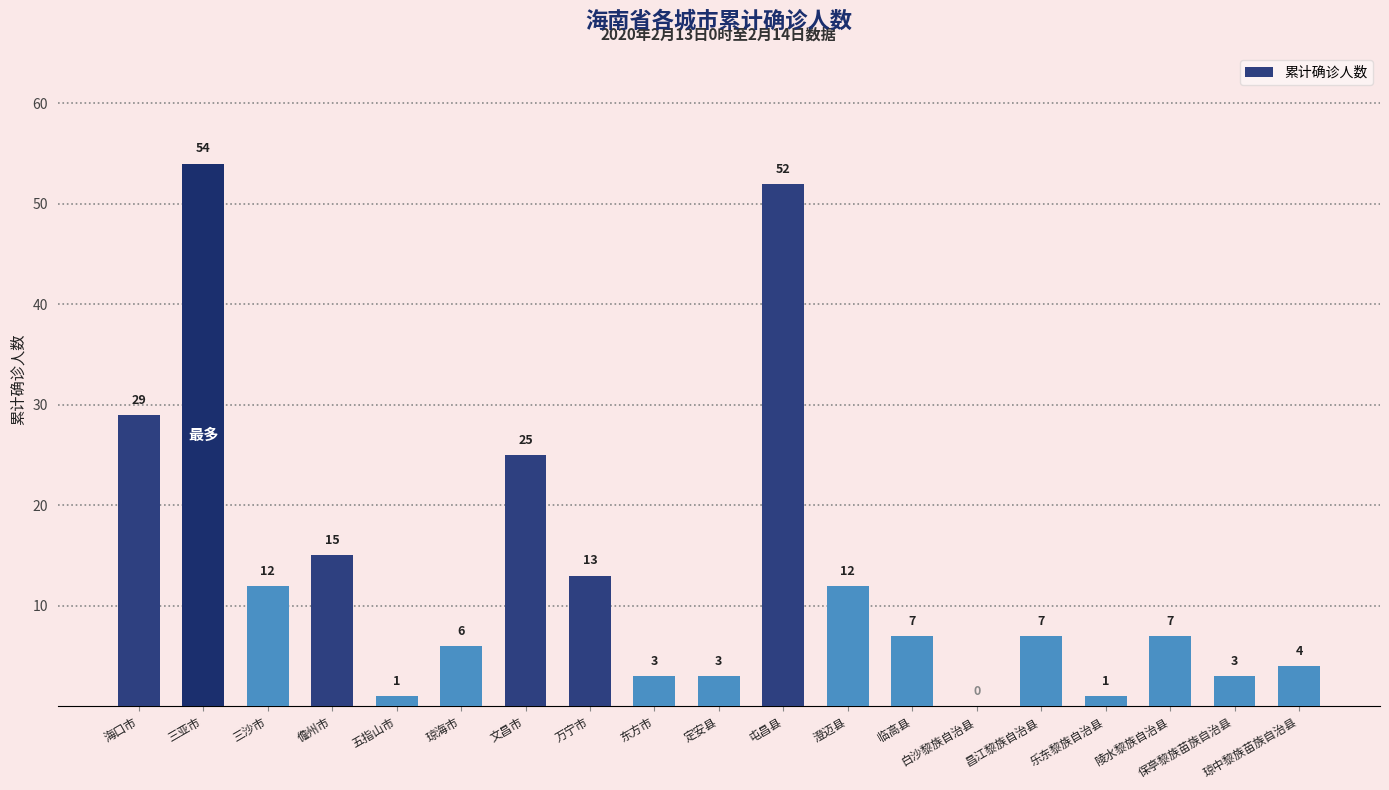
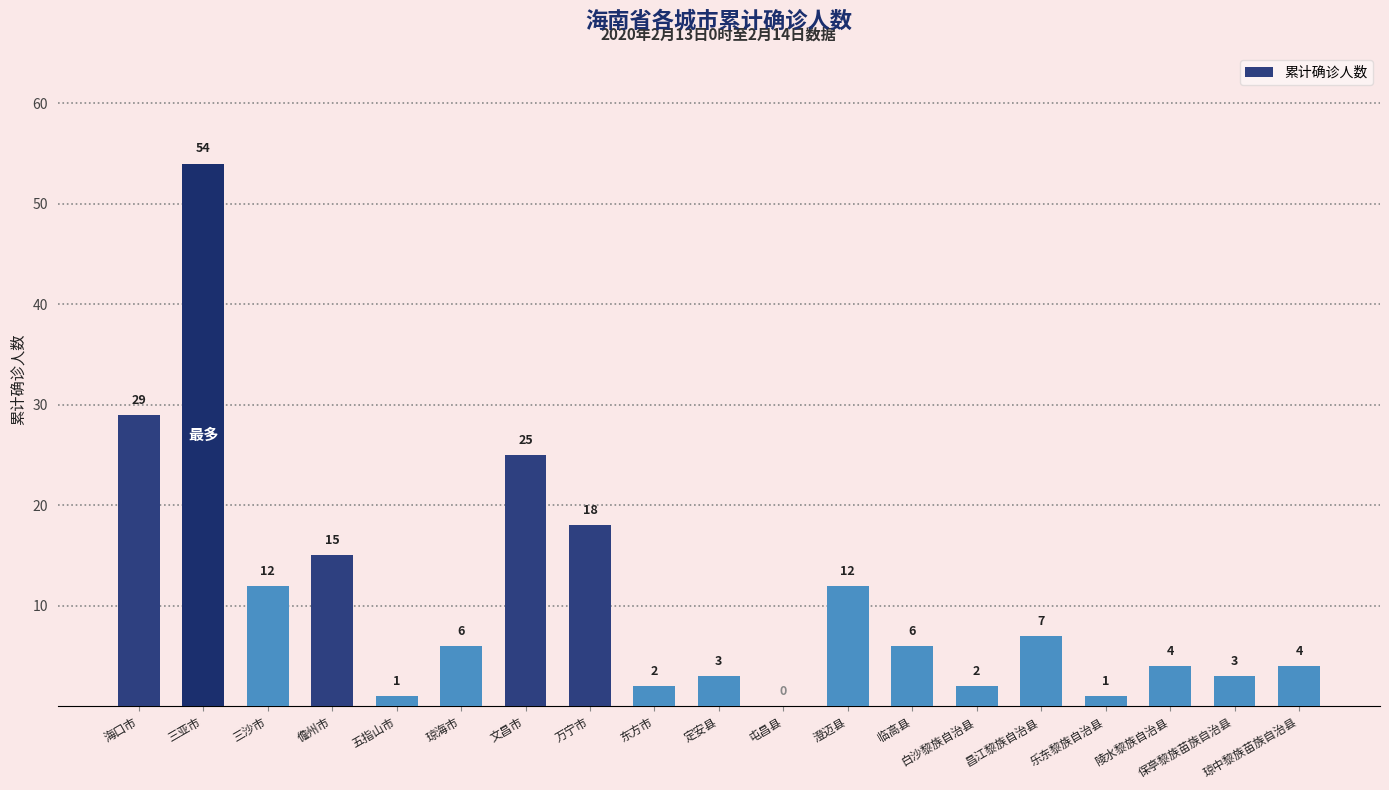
  {
    "海口市": 29,
    "三亚市": 54,
    "三沙市": 12,
    "儋州市": 15,
    "五指山市": 1,
    "琼海市": 6,
    "文昌市": 25,
-   "万宁市": 13,
-   "东方市": 3,
+   "万宁市": 18,
+   "东方市": 2,
    "定安县": 3,
-   "屯昌县": 52,
+   "屯昌县": 0,
    "澄迈县": 12,
-   "临高县": 7,
-   "白沙黎族自治县": 0,
+   "临高县": 6,
+   "白沙黎族自治县": 2,
    "昌江黎族自治县": 7,
    "乐东黎族自治县": 1,
-   "陵水黎族自治县": 7,
+   "陵水黎族自治县": 4,
    "保亭黎族苗族自治县": 3,
    "琼中黎族苗族自治县": 4
  }
